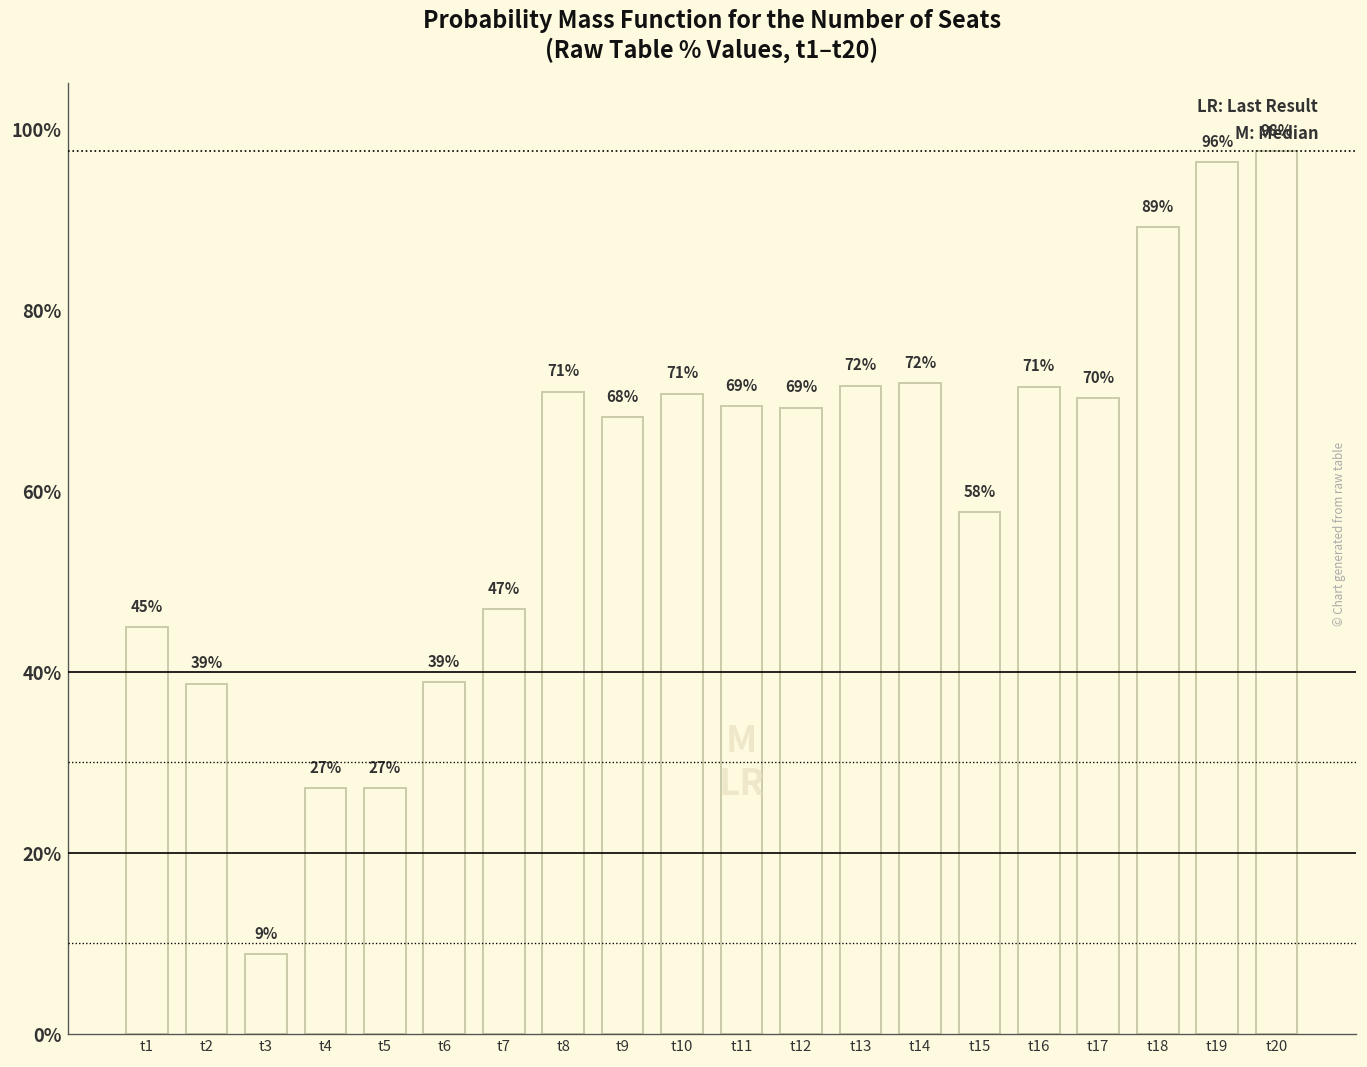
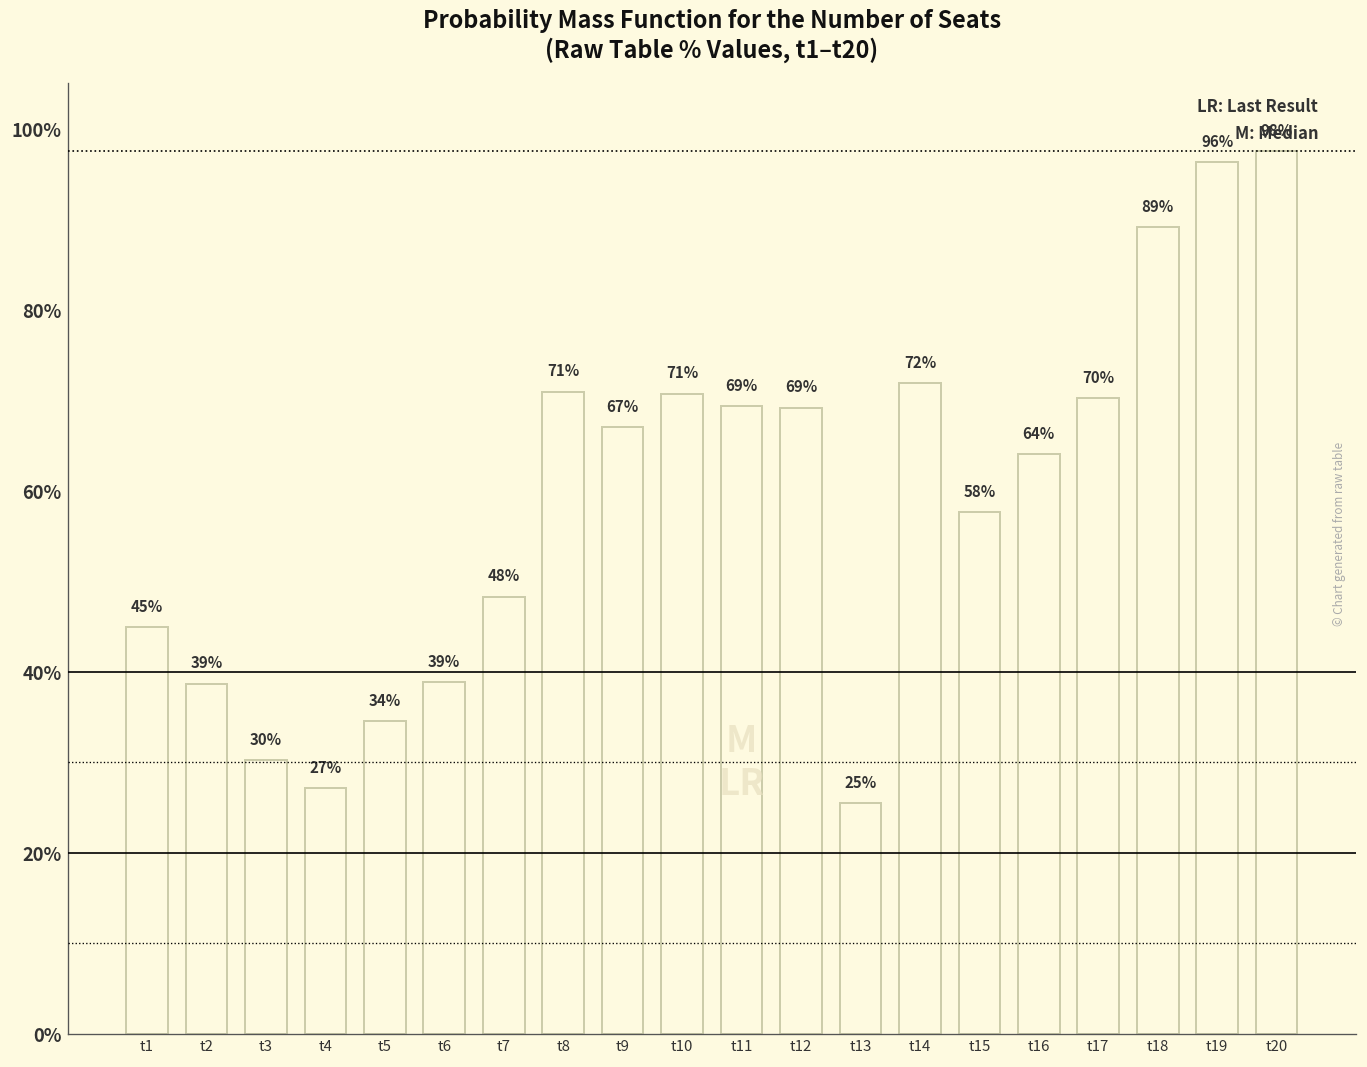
  {
    "t1": "45%",
    "t2": "39%",
-   "t3": "9%",
+   "t3": "30%",
    "t4": "27%",
-   "t5": "27%",
+   "t5": "34%",
    "t6": "39%",
-   "t7": "47%",
+   "t7": "48%",
    "t8": "71%",
-   "t9": "68%",
+   "t9": "67%",
    "t10": "71%",
    "t11": "69%",
    "t12": "69%",
-   "t13": "72%",
+   "t13": "25%",
    "t14": "72%",
    "t15": "58%",
-   "t16": "71%",
+   "t16": "64%",
    "t17": "70%",
    "t18": "89%",
    "t19": "96%"
  }
